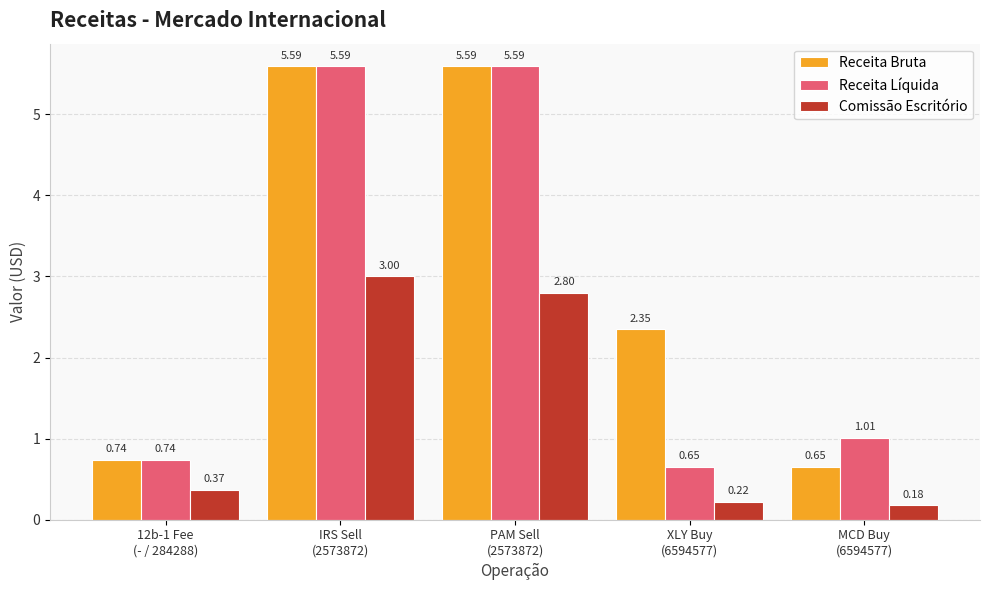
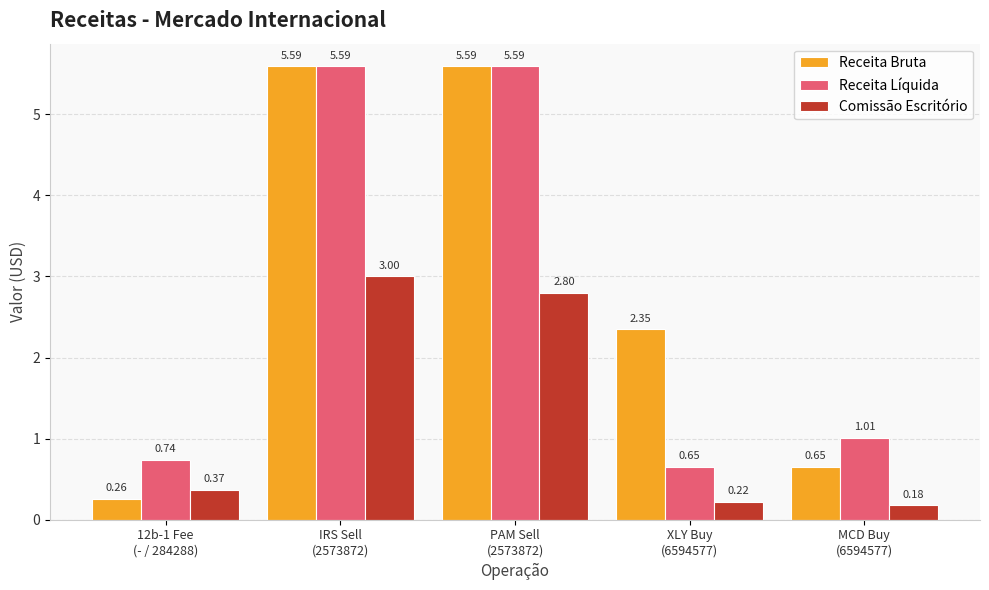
  {
    "Receita Bruta": {
-     "12b-1 Fee (- / 284288)": 0.74,
+     "12b-1 Fee (- / 284288)": 0.26,
      "IRS Sell (2573872)": 5.59,
      "PAM Sell (2573872)": 5.59,
      "XLY Buy (6594577)": 2.35,
      "MCD Buy (6594577)": 0.65
    },
    "Receita Líquida": {
      "12b-1 Fee (- / 284288)": 0.74,
      "IRS Sell (2573872)": 5.59,
      "PAM Sell (2573872)": 5.59,
      "XLY Buy (6594577)": 0.65,
      "MCD Buy (6594577)": 1.01
    },
    "Comissão Escritório": {
      "12b-1 Fee (- / 284288)": 0.37,
      "IRS Sell (2573872)": 3.00,
      "PAM Sell (2573872)": 2.80,
      "XLY Buy (6594577)": 0.22,
      "MCD Buy (6594577)": 0.18
    }
  }
